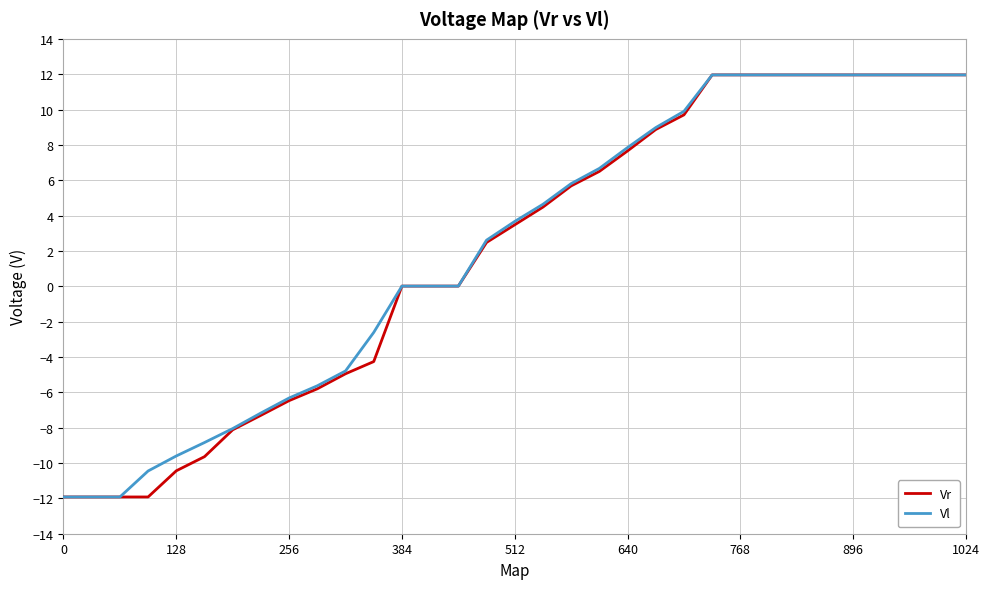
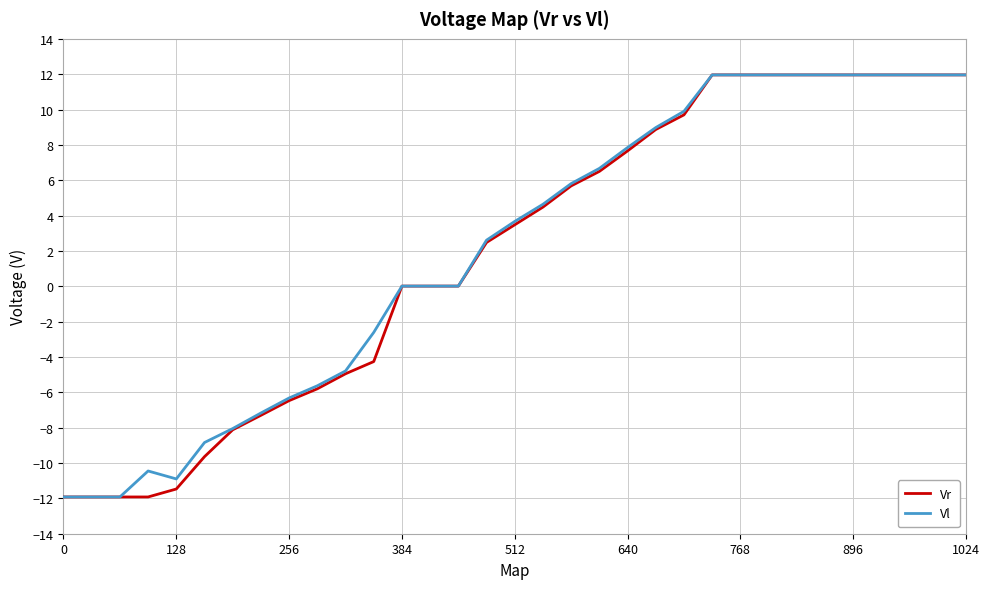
  {
    "Vr": {
-     "128": -10.4,
+     "128": -11.5,
      "256": -6.5,
      "512": 3.5,
      "640": 7.7
    },
    "Vl": {
-     "128": -9.6,
+     "128": -10.9,
      "256": -6.3,
      "512": 3.7,
      "640": 7.9
    }
  }
